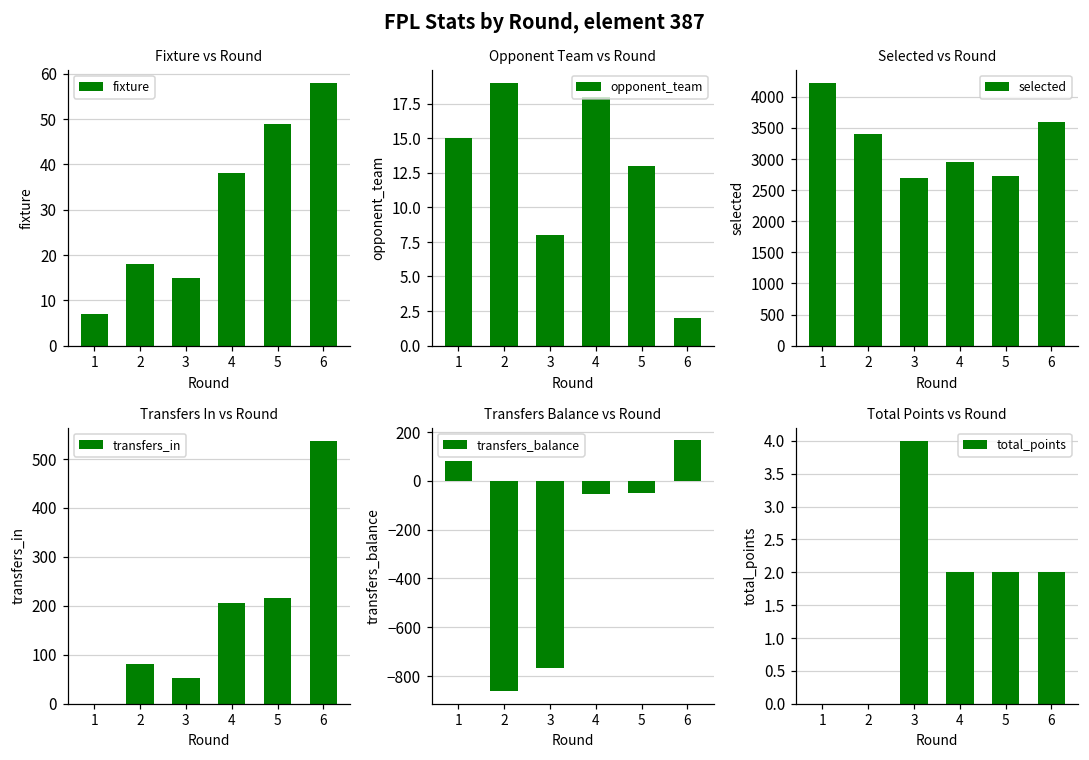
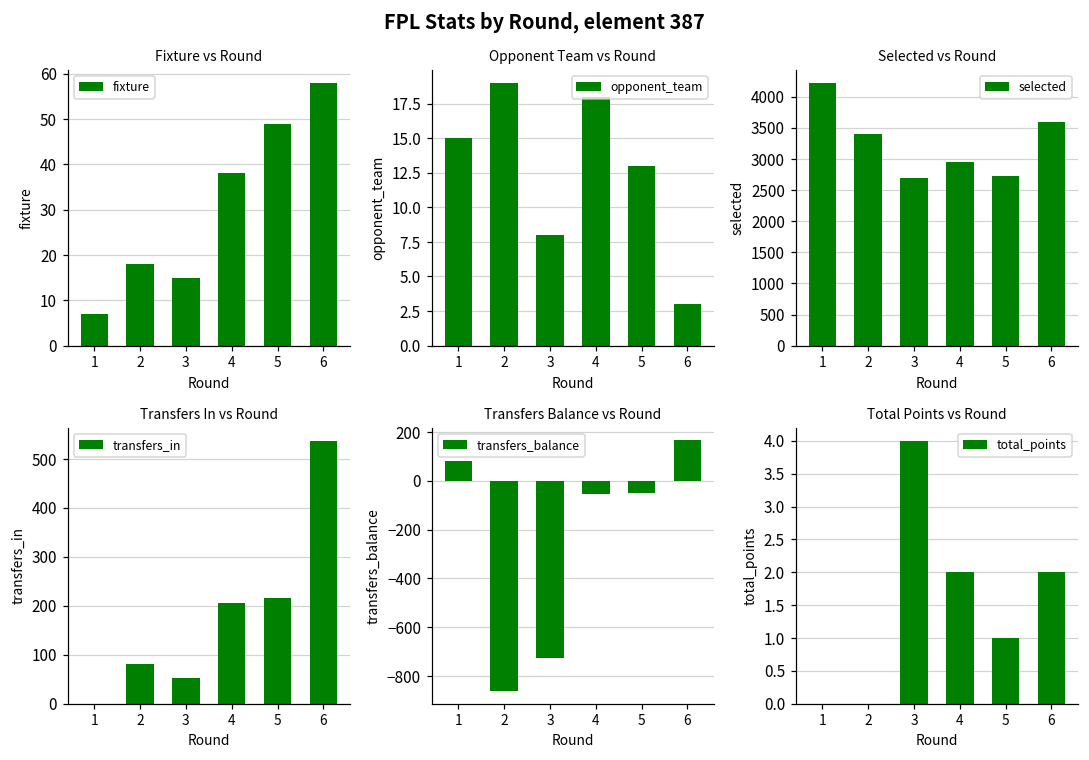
  {
    "Fixture vs Round": {
      "1": 7,
      "2": 18,
      "3": 15,
      "4": 38,
      "5": 49,
      "6": 58
    },
    "Opponent Team vs Round": {
      "1": 15,
      "2": 19,
      "3": 8,
      "4": 18,
      "5": 13,
-     "6": 2
+     "6": 3
    },
    "Selected vs Round": {
      "1": 4200,
      "2": 3400,
      "3": 2700,
      "4": 2900,
      "5": 2700,
      "6": 3600
    },
    "Transfers In vs Round": {
      "1": 0,
      "2": 80,
      "3": 50,
      "4": 210,
      "5": 220,
      "6": 540
    },
    "Transfers Balance vs Round": {
      "1": 80,
      "2": -860,
-     "3": -770,
+     "3": -730,
      "4": -50,
      "5": -50,
      "6": 170
    },
    "Total Points vs Round": {
      "1": 0,
      "2": 0,
      "3": 4,
      "4": 2,
-     "5": 2,
+     "5": 1,
      "6": 2
    }
  }
